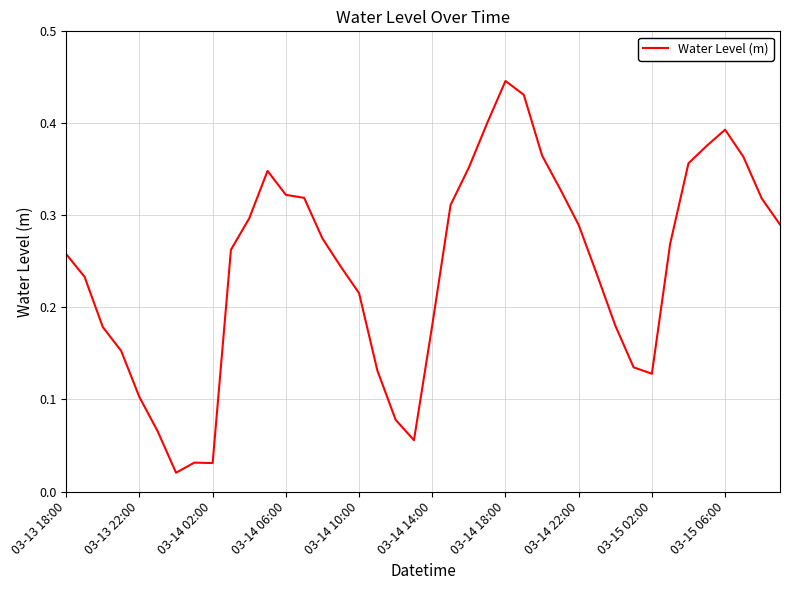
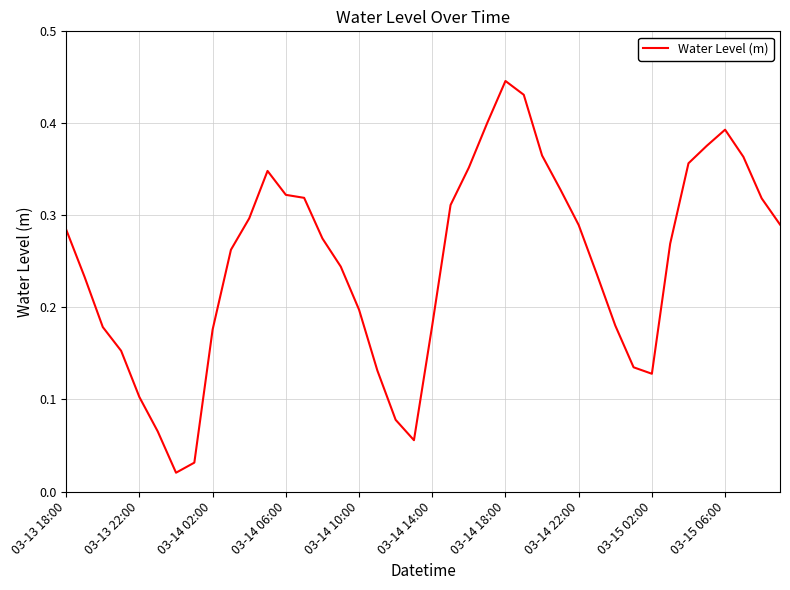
  {
-   "03-13 18:00": 0.26,
+   "03-13 18:00": 0.28,
    "03-13 22:00": 0.10,
-   "03-14 02:00": 0.03,
+   "03-14 02:00": 0.18,
    "03-14 06:00": 0.32,
-   "03-14 10:00": 0.22,
+   "03-14 10:00": 0.20,
    "03-14 14:00": 0.18,
    "03-14 18:00": 0.45,
    "03-14 22:00": 0.29,
    "03-15 02:00": 0.13,
    "03-15 06:00": 0.39
  }
